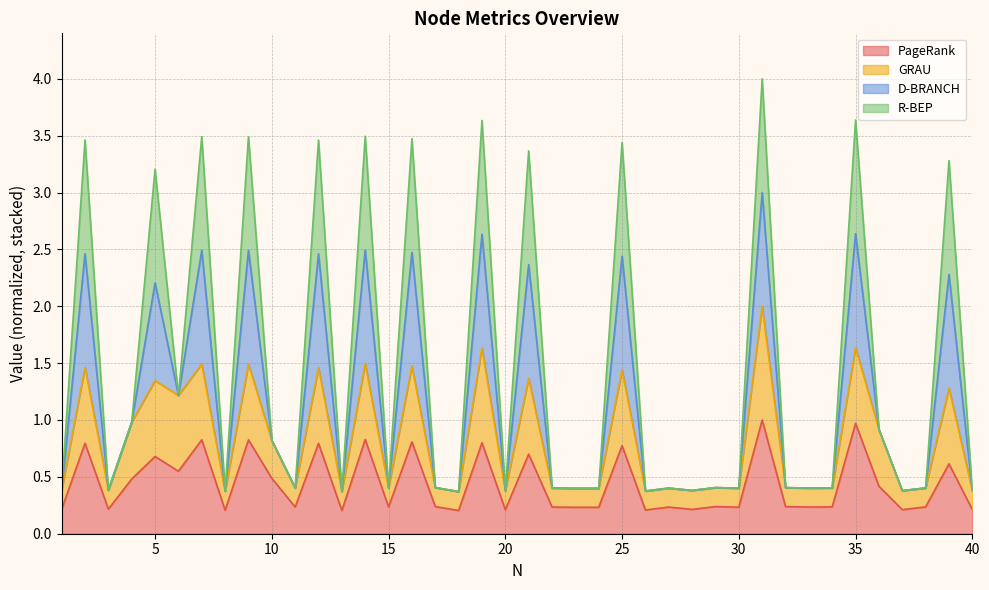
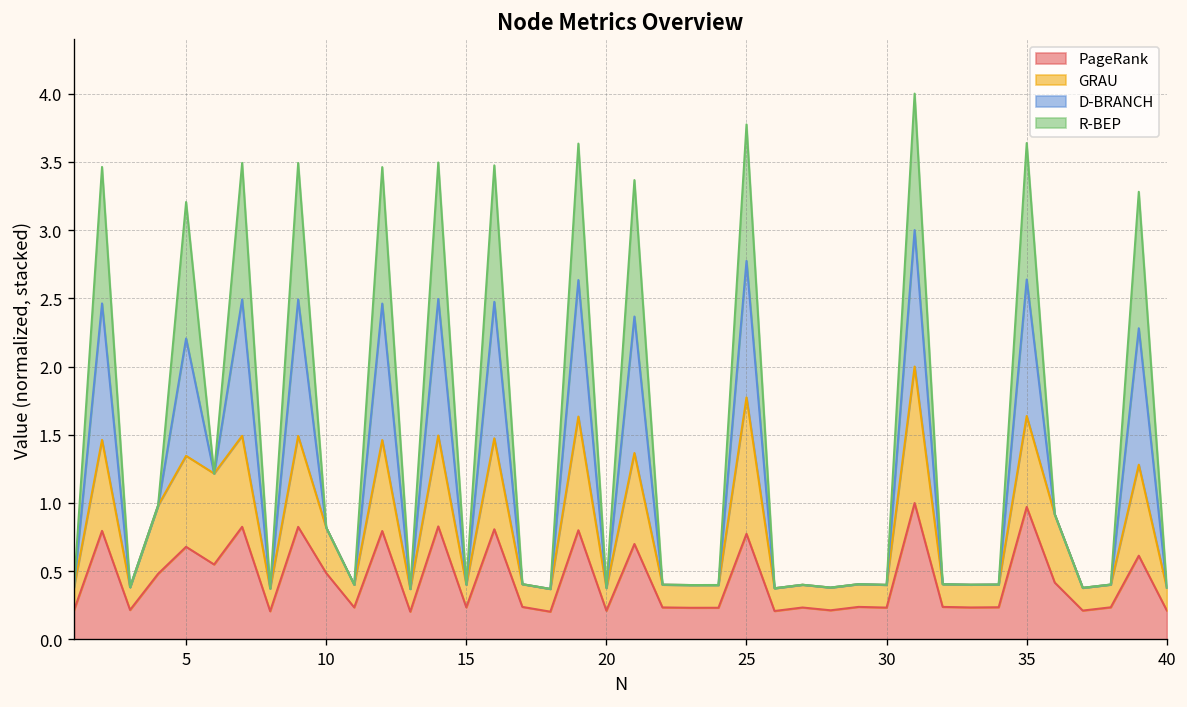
  {
    "PageRank": {
      "5": 0.68,
      "10": 0.49,
      "15": 0.24,
      "20": 0.21,
      "25": 0.77,
      "30": 0.23,
      "35": 0.97,
      "40": 0.21
    },
    "GRAU": {
      "5": 0.67,
-     "25": 0.67,
+     "25": 1.00,
      "35": 0.67
    },
    "D-BRANCH": {
      "5": 0.86,
      "25": 1.00,
      "35": 1.00
    },
    "R-BEP": {
      "5": 1.00,
      "25": 1.00,
      "35": 1.00
    }
  }
